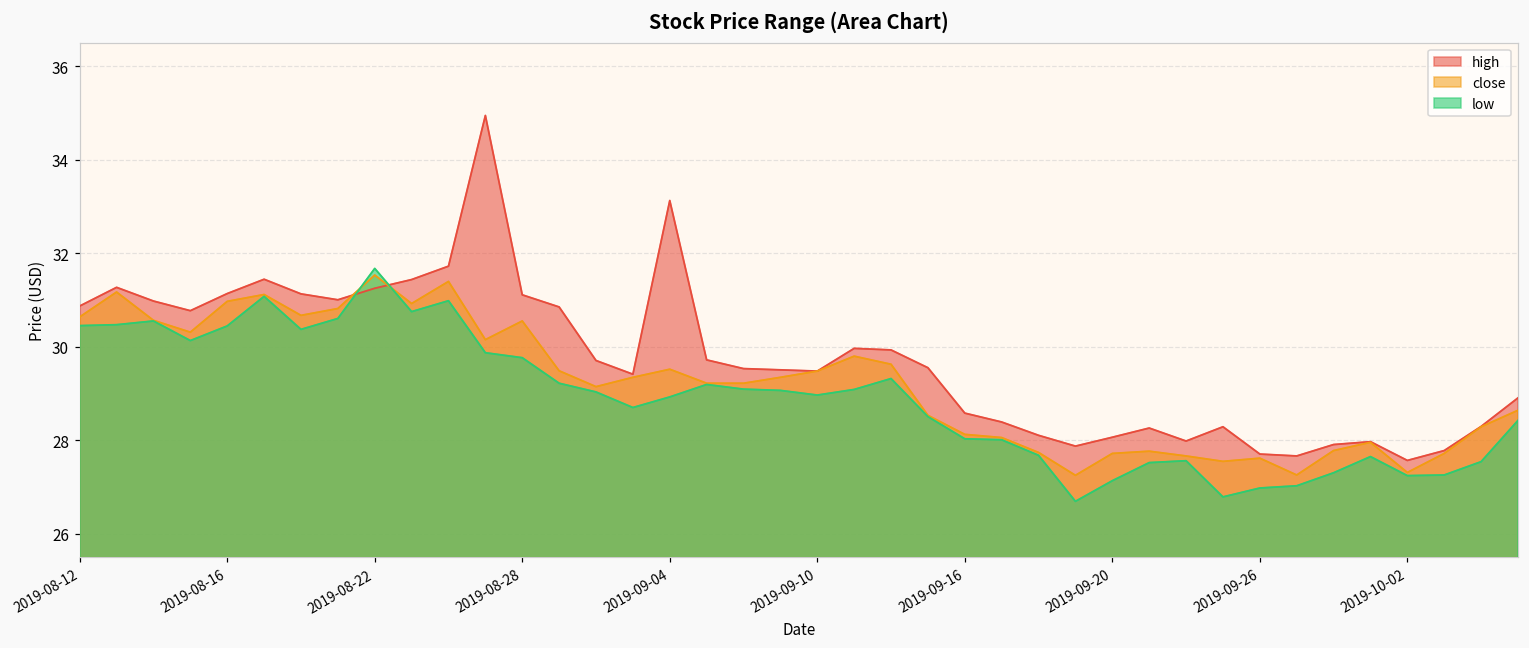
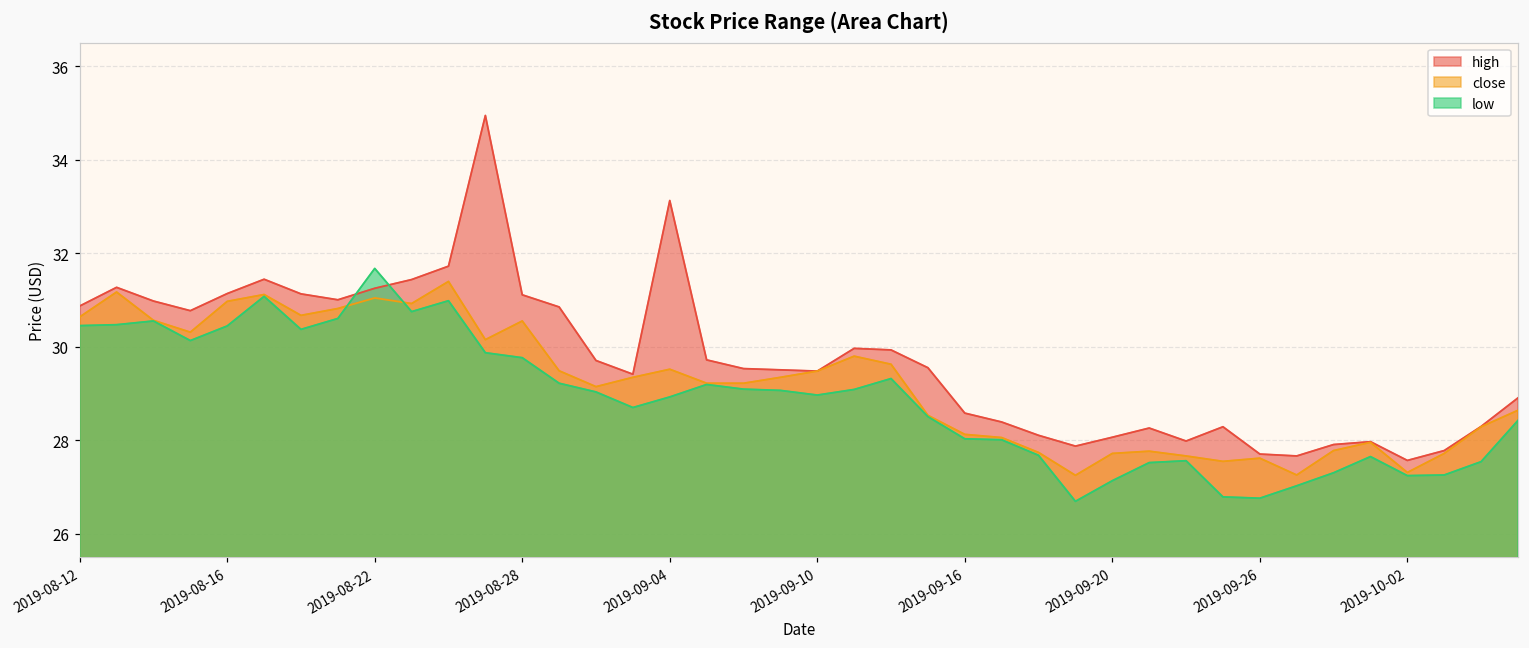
  {
    "high": {
      "2019-08-12": 30.9,
      "2019-08-16": 31.1,
      "2019-08-22": 31.2,
      "2019-08-28": 31.1,
      "2019-09-04": 33.1,
      "2019-09-16": 28.6,
      "2019-09-20": 28.1,
      "2019-09-26": 27.7,
      "2019-10-02": 27.6
    },
    "close": {
      "2019-08-12": 30.6,
      "2019-08-16": 31.0,
-     "2019-08-22": 31.5,
+     "2019-08-22": 31.0,
      "2019-08-28": 30.5,
      "2019-09-04": 29.5,
      "2019-09-16": 28.1,
      "2019-09-20": 27.7,
      "2019-09-26": 27.6,
      "2019-10-02": 27.3
    },
    "low": {
      "2019-08-12": 30.4,
      "2019-08-16": 30.4,
      "2019-08-22": 31.7,
      "2019-08-28": 29.8,
      "2019-09-04": 28.9,
      "2019-09-10": 29.0,
      "2019-09-16": 28.0,
      "2019-09-20": 27.1,
-     "2019-09-26": 27.0,
+     "2019-09-26": 26.8,
      "2019-10-02": 27.2
    }
  }
